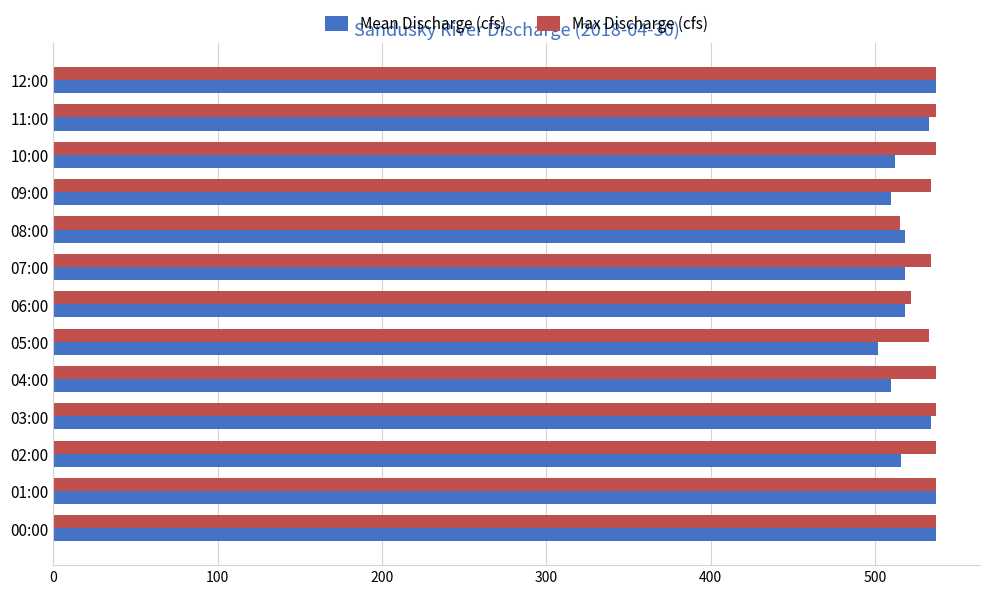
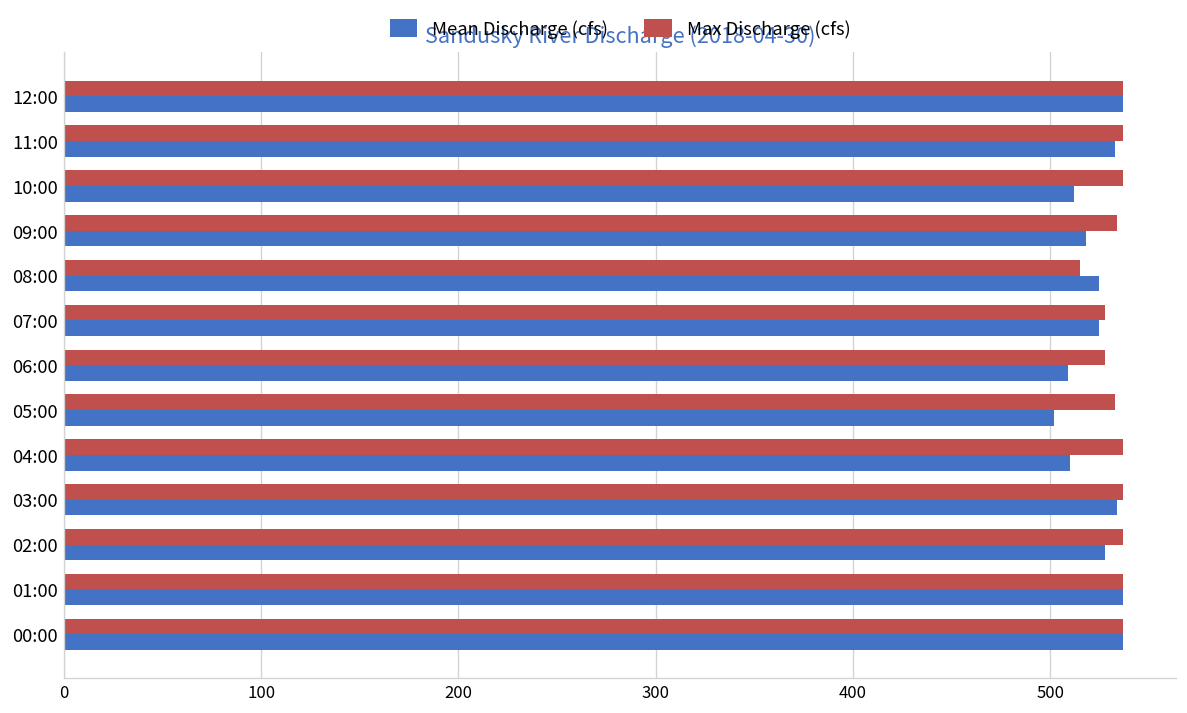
  {
    "Mean Discharge (cfs)": {
      "12:00": 537,
      "11:00": 533,
      "10:00": 512,
-     "09:00": 510,
-     "08:00": 518,
-     "07:00": 518,
-     "06:00": 518,
+     "09:00": 518,
+     "08:00": 525,
+     "07:00": 525,
+     "06:00": 509,
      "05:00": 502,
      "04:00": 510,
      "03:00": 534,
-     "02:00": 516,
+     "02:00": 528,
      "01:00": 537,
      "00:00": 537
    },
    "Max Discharge (cfs)": {
      "12:00": 537,
      "11:00": 537,
      "10:00": 537,
      "09:00": 534,
      "08:00": 515,
-     "07:00": 534,
-     "06:00": 522,
+     "07:00": 528,
+     "06:00": 528,
      "05:00": 533,
      "04:00": 537,
      "03:00": 537,
      "02:00": 537,
      "01:00": 537,
      "00:00": 537
    }
  }
